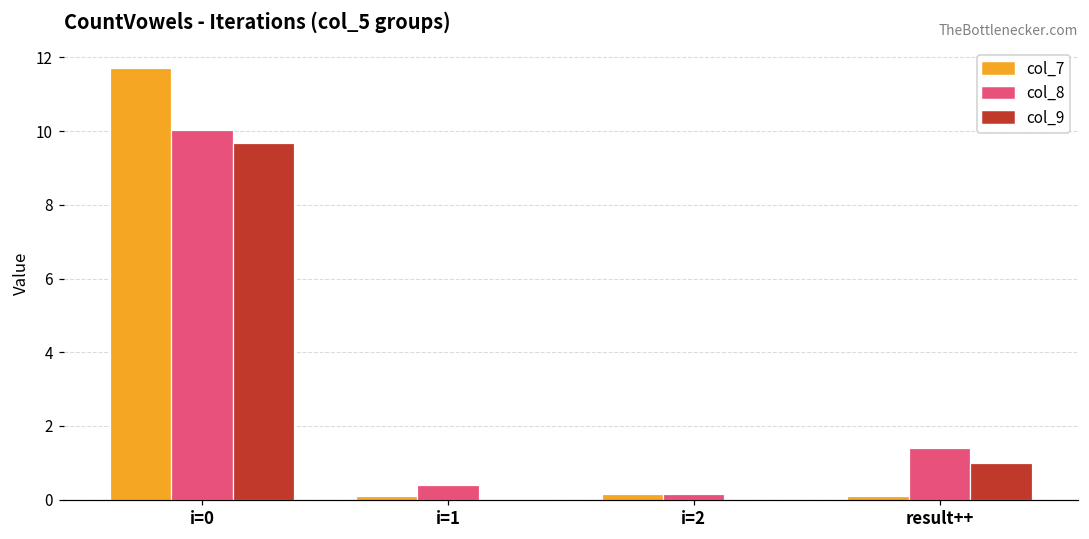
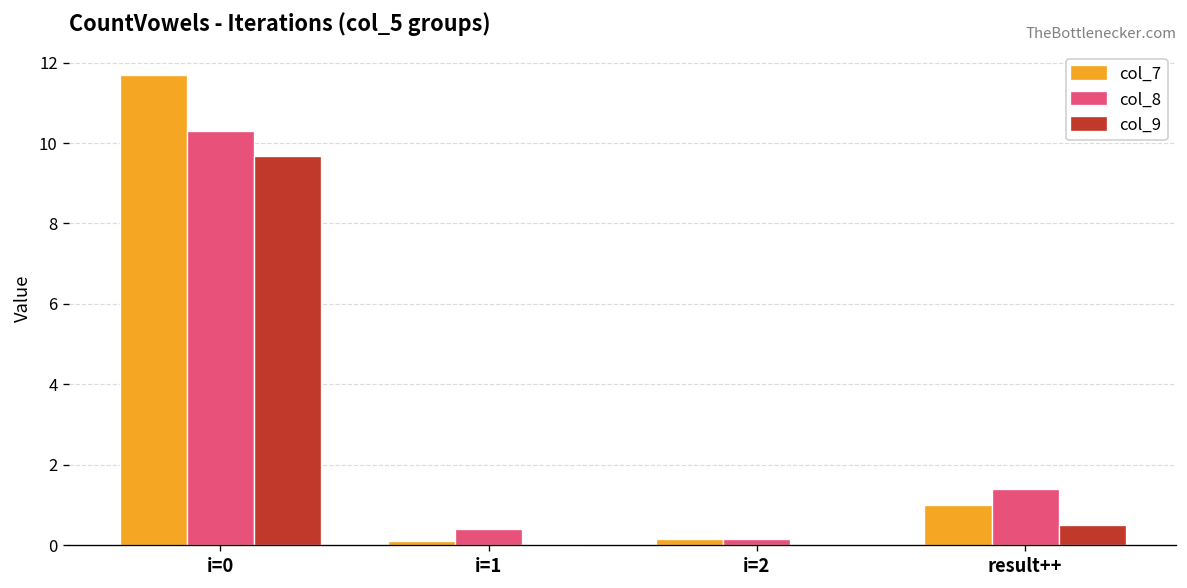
  {
    "col_7": {
      "i=0": 11.7,
      "i=1": 0.1,
      "i=2": 0.2,
-     "result++": 0.1
+     "result++": 1.0
    },
    "col_8": {
-     "i=0": 10.0,
+     "i=0": 10.3,
      "i=1": 0.4,
      "i=2": 0.2,
      "result++": 1.4
    },
    "col_9": {
      "i=0": 9.7,
-     "result++": 1.0
+     "result++": 0.5
    }
  }
